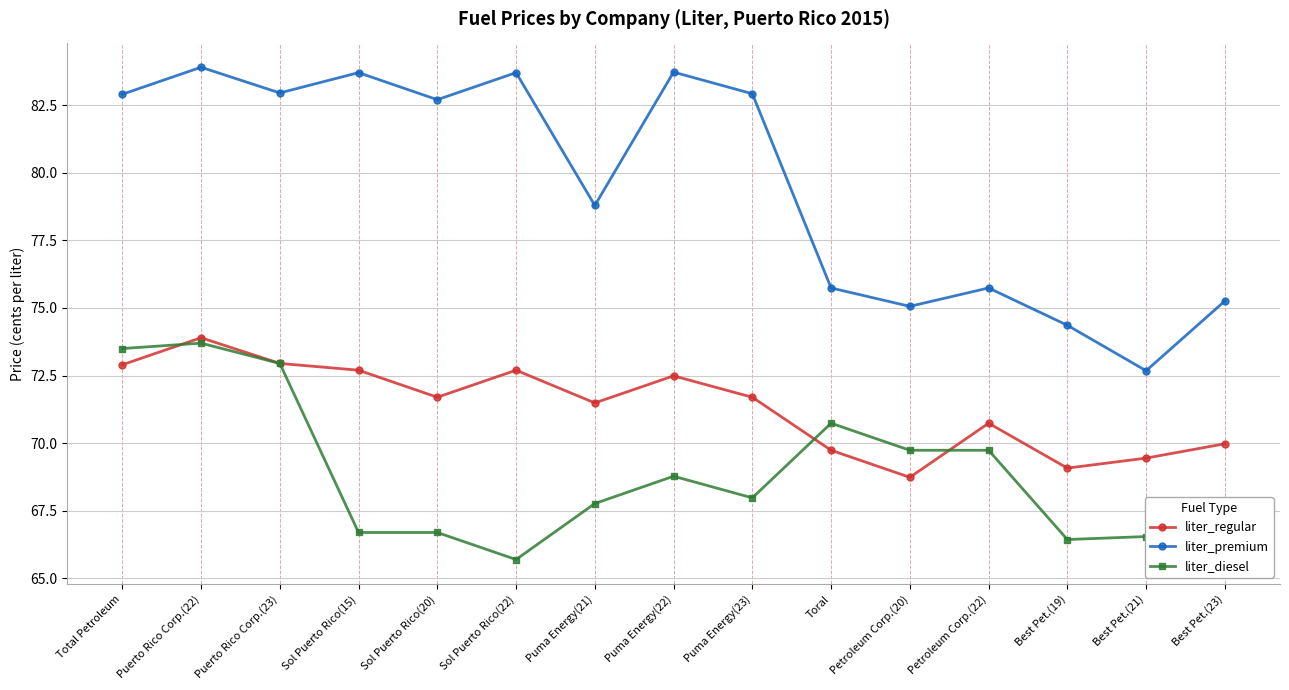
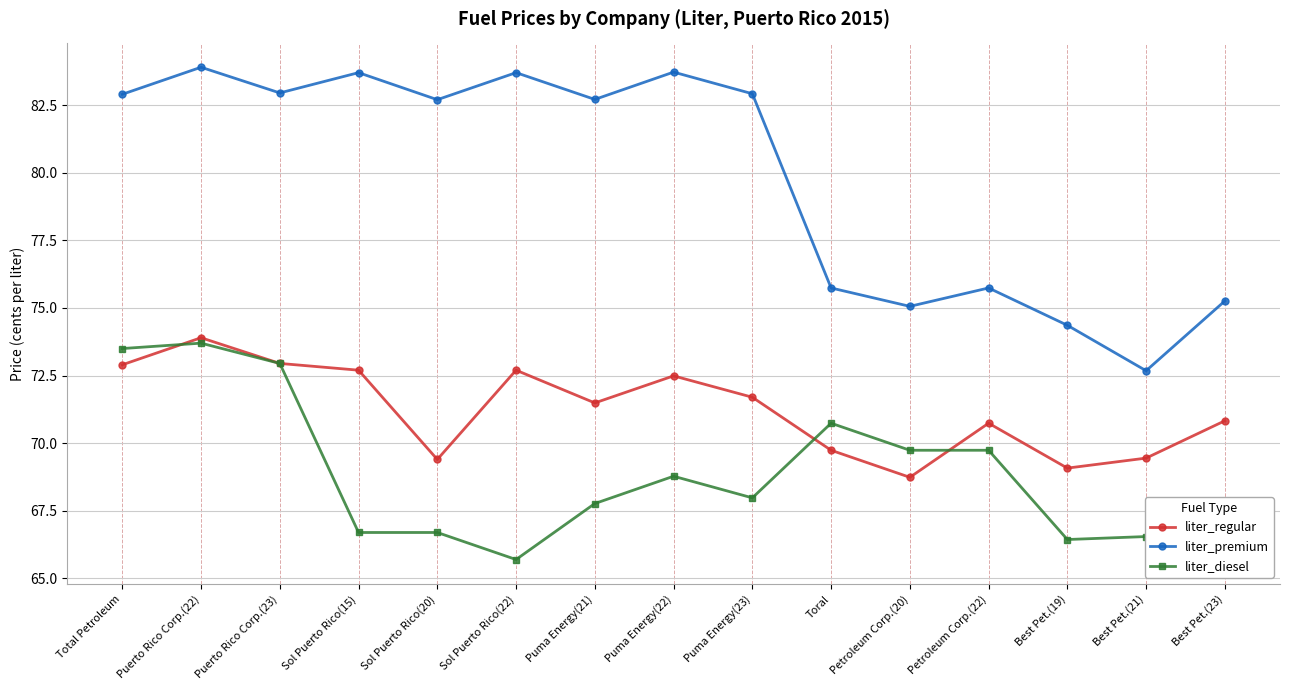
  {
    "liter_regular": {
      "Total Petroleum": 72.9,
      "Puerto Rico Corp.(22)": 73.9,
      "Sol Puerto Rico(15)": 72.7,
-     "Sol Puerto Rico(20)": 71.7,
+     "Sol Puerto Rico(20)": 69.4,
      "Sol Puerto Rico(22)": 72.7,
      "Puma Energy(21)": 71.5,
      "Puma Energy(22)": 72.5,
      "Puma Energy(23)": 71.7,
      "Toral": 69.7,
      "Petroleum Corp.(20)": 68.7,
      "Petroleum Corp.(22)": 70.7,
      "Best Pet.(19)": 69.1,
      "Best Pet.(21)": 69.5,
-     "Best Pet.(23)": 70.0
+     "Best Pet.(23)": 70.8
    },
    "liter_premium": {
      "Total Petroleum": 82.9,
      "Puerto Rico Corp.(22)": 83.9,
      "Puerto Rico Corp.(23)": 83.0,
      "Sol Puerto Rico(15)": 83.7,
      "Sol Puerto Rico(20)": 82.7,
      "Sol Puerto Rico(22)": 83.7,
-     "Puma Energy(21)": 78.8,
+     "Puma Energy(21)": 82.7,
      "Puma Energy(22)": 83.7,
      "Puma Energy(23)": 82.9,
      "Toral": 75.7,
      "Petroleum Corp.(20)": 75.1,
      "Petroleum Corp.(22)": 75.7,
      "Best Pet.(19)": 74.4,
      "Best Pet.(21)": 72.7,
      "Best Pet.(23)": 75.3
    },
    "liter_diesel": {
      "Total Petroleum": 73.5,
      "Puerto Rico Corp.(22)": 73.7,
      "Sol Puerto Rico(15)": 66.7,
      "Sol Puerto Rico(20)": 66.7,
      "Sol Puerto Rico(22)": 65.7,
      "Puma Energy(21)": 67.8,
      "Puma Energy(22)": 68.8,
      "Puma Energy(23)": 68.0,
      "Toral": 70.7,
      "Petroleum Corp.(20)": 69.7,
      "Petroleum Corp.(22)": 69.7,
      "Best Pet.(19)": 66.4
    }
  }
